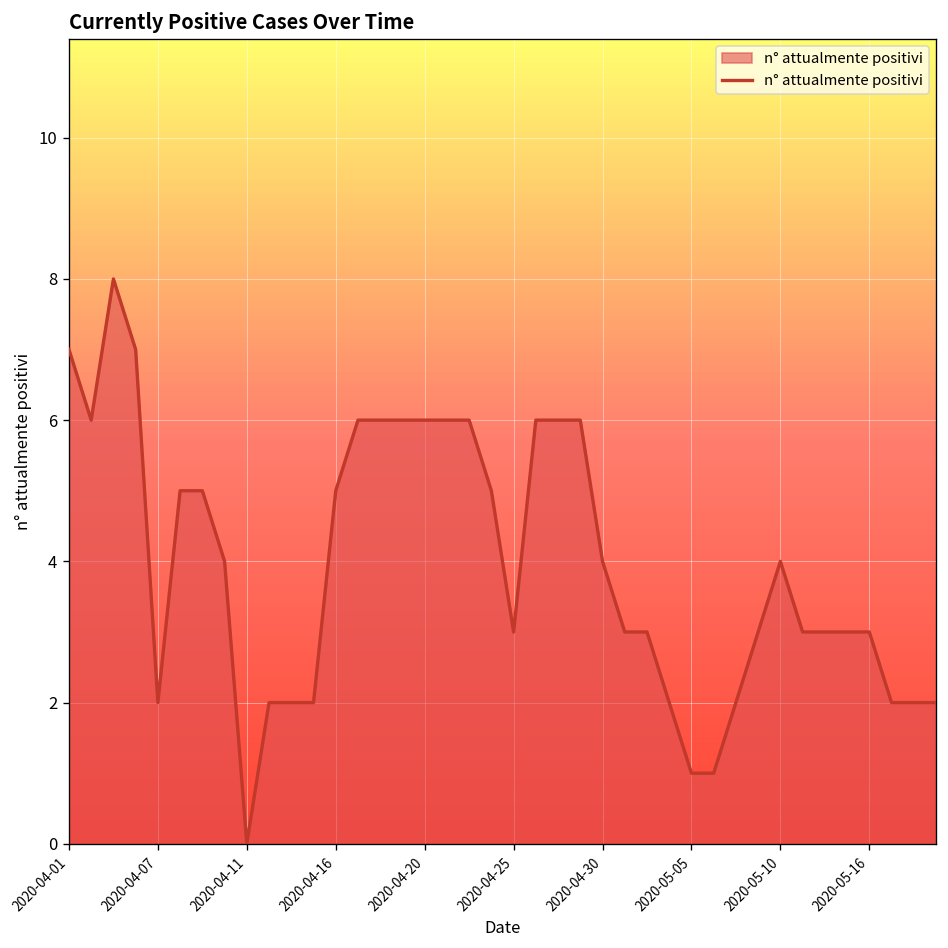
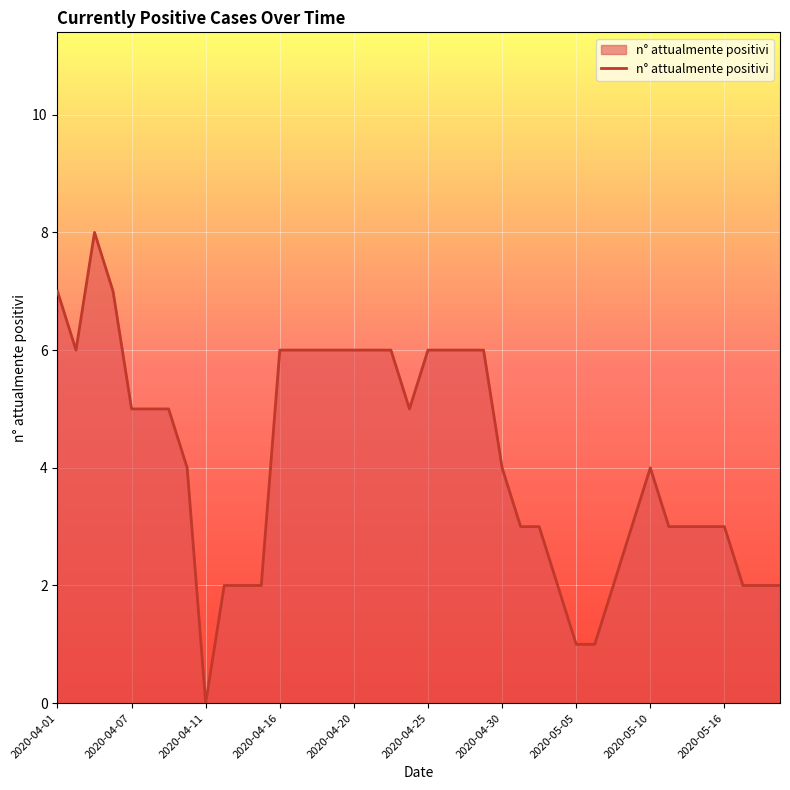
  {
    "2020-04-01": 7,
-   "2020-04-07": 2,
+   "2020-04-07": 5,
    "2020-04-11": 0,
-   "2020-04-16": 5,
+   "2020-04-16": 6,
    "2020-04-20": 6,
-   "2020-04-25": 3,
+   "2020-04-25": 6,
    "2020-04-30": 4,
    "2020-05-05": 1,
    "2020-05-10": 4,
    "2020-05-16": 3
  }
